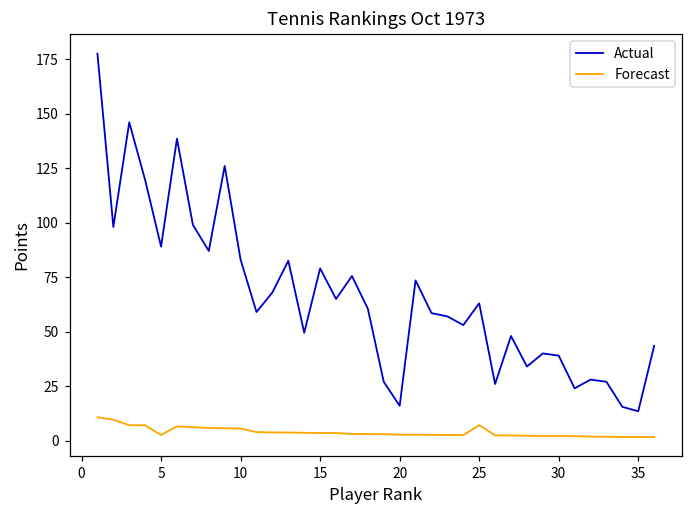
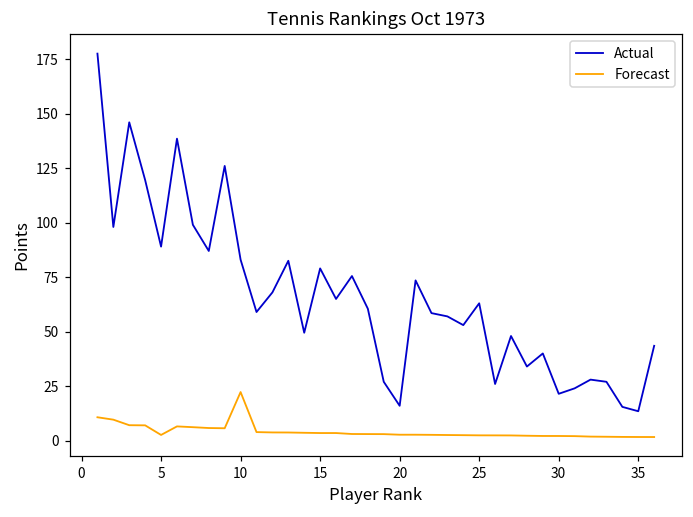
  {
    "Actual": {
      "5": 89,
      "10": 83,
      "15": 79,
      "20": 16,
      "25": 63,
-     "30": 39,
+     "30": 22,
      "35": 14
    },
    "Forecast": {
      "5": 3,
-     "10": 6,
+     "10": 22,
      "15": 4,
      "20": 3,
-     "25": 7,
+     "25": 2,
      "30": 2,
      "35": 2
    }
  }
